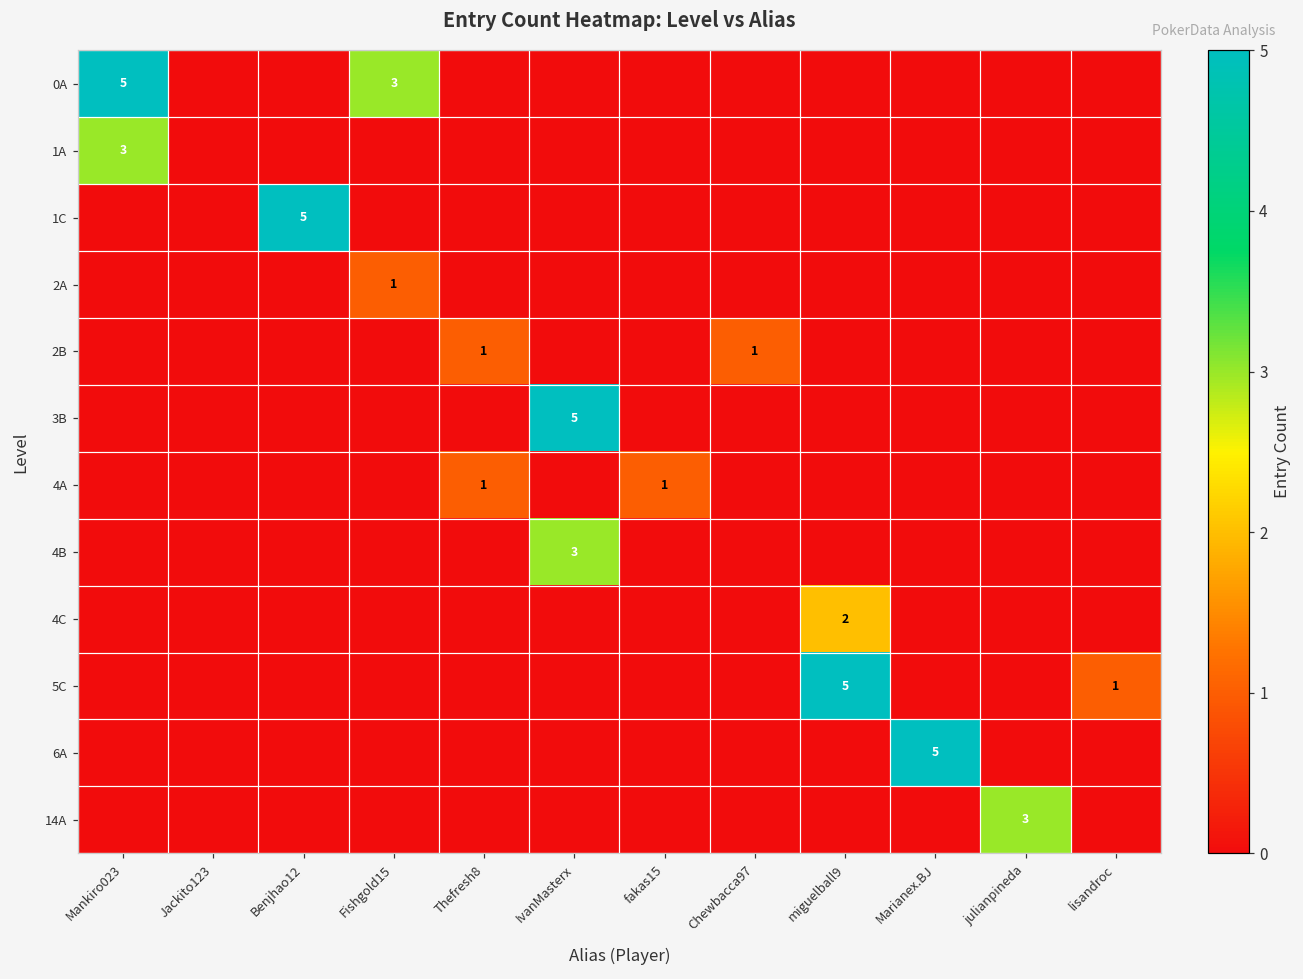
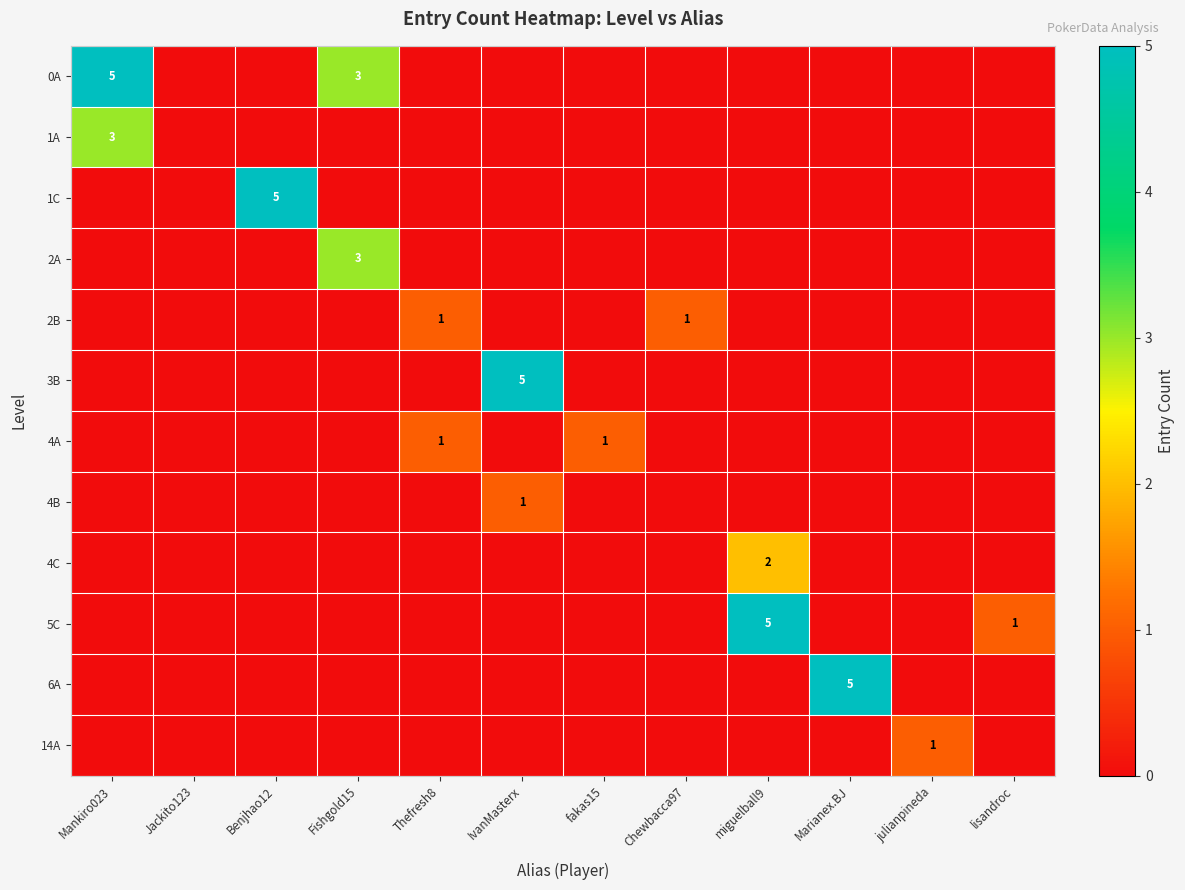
  {
    "0A": {
      "Mankiro023": 5,
      "Fishgold15": 3
    },
    "1A": {
      "Mankiro023": 3
    },
    "1C": {
      "Benjhao12": 5
    },
    "2A": {
-     "Fishgold15": 1
+     "Fishgold15": 3
    },
    "2B": {
      "Thefresh8": 1,
      "Chewbacca97": 1
    },
    "3B": {
      "IvanMasterx": 5
    },
    "4A": {
      "Thefresh8": 1,
      "fakas15": 1
    },
    "4B": {
-     "IvanMasterx": 3
+     "IvanMasterx": 1
    },
    "4C": {
      "miguelball9": 2
    },
    "5C": {
      "miguelball9": 5,
      "lisandroc": 1
    },
    "6A": {
      "Marianex.BJ": 5
    },
    "14A": {
-     "julianpineda": 3
+     "julianpineda": 1
    }
  }
